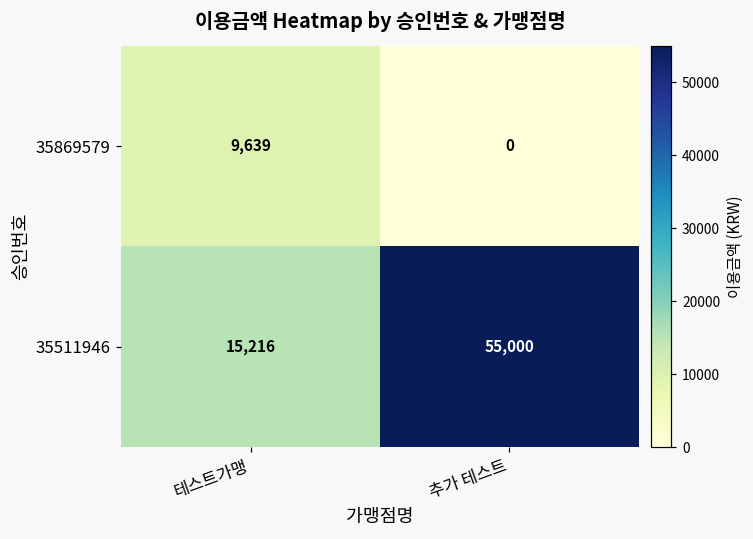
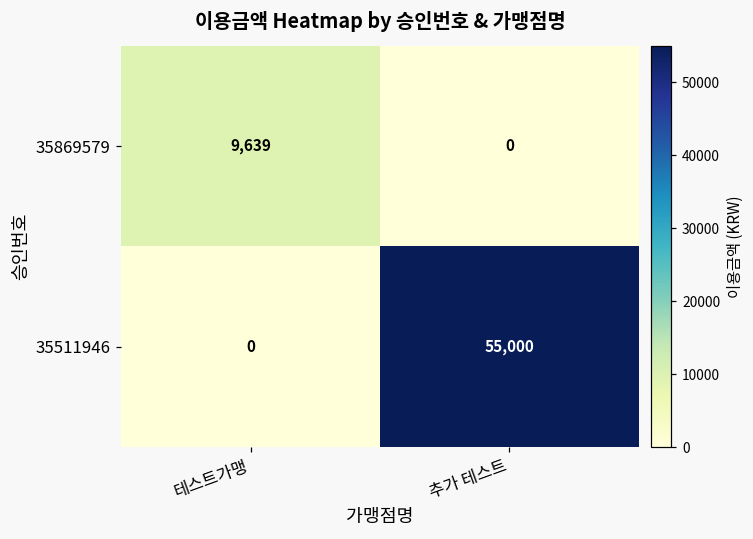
  {
    "35869579": {
      "테스트가맹": "9,639",
      "추가 테스트": "0"
    },
    "35511946": {
-     "테스트가맹": "15,216",
+     "테스트가맹": "0",
      "추가 테스트": "55,000"
    }
  }
